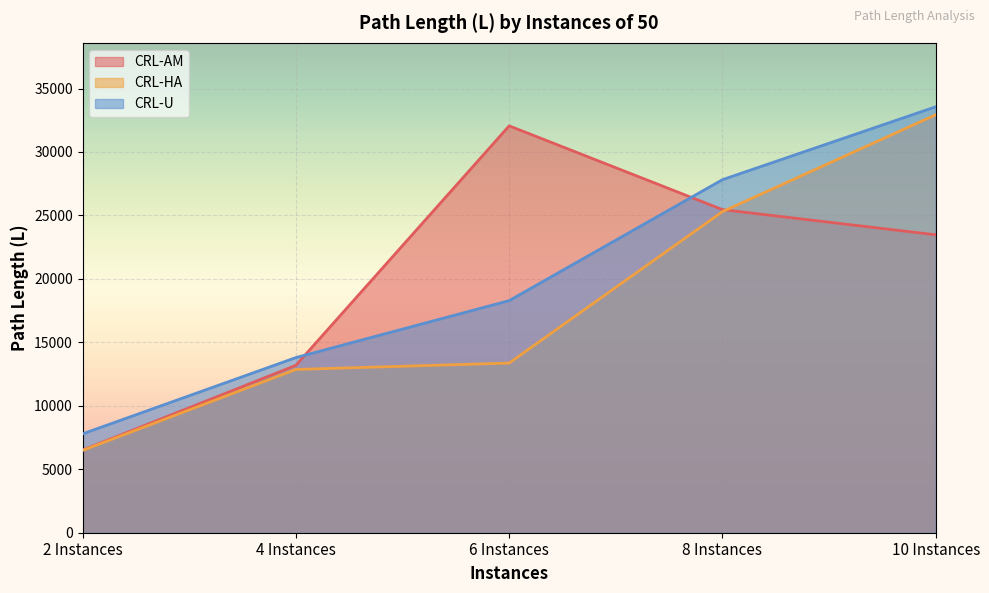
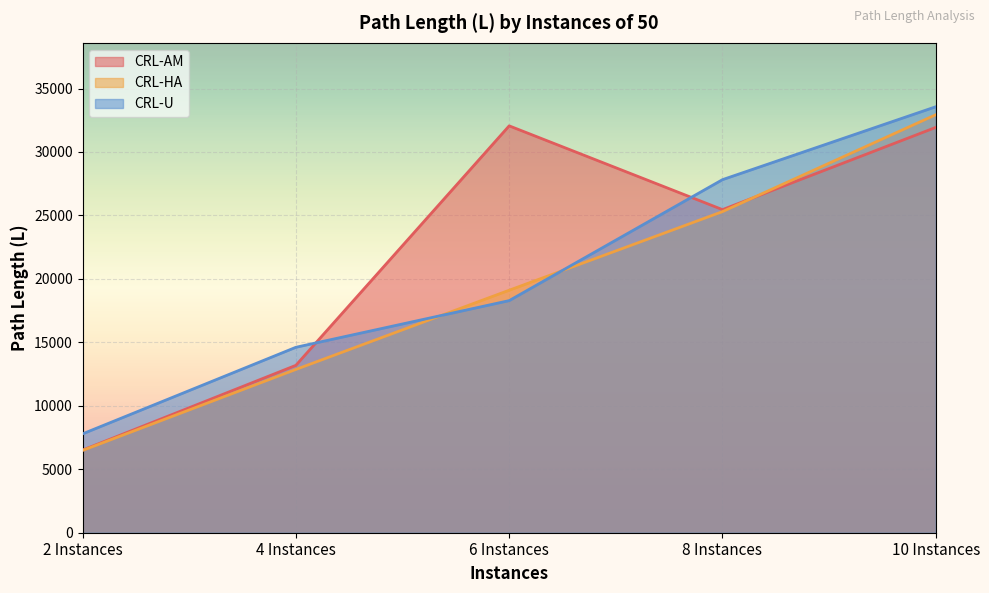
  {
    "CRL-AM": {
      "4 Instances": 13200,
      "6 Instances": 32100,
-     "10 Instances": 23500
+     "10 Instances": 31900
    },
    "CRL-HA": {
      "4 Instances": 12900,
-     "6 Instances": 13400,
+     "6 Instances": 19100,
      "10 Instances": 32900
    },
    "CRL-U": {
      "2 Instances": 7800,
-     "4 Instances": 13800,
+     "4 Instances": 14600,
      "6 Instances": 18300,
      "8 Instances": 27800,
      "10 Instances": 33600
    }
  }
